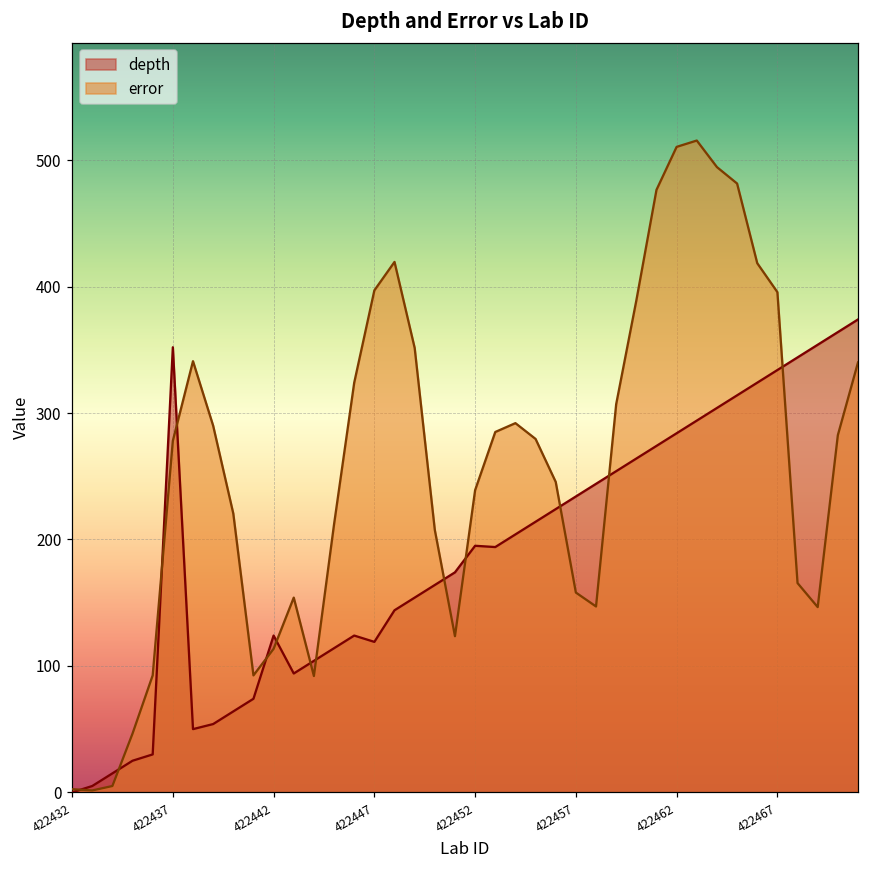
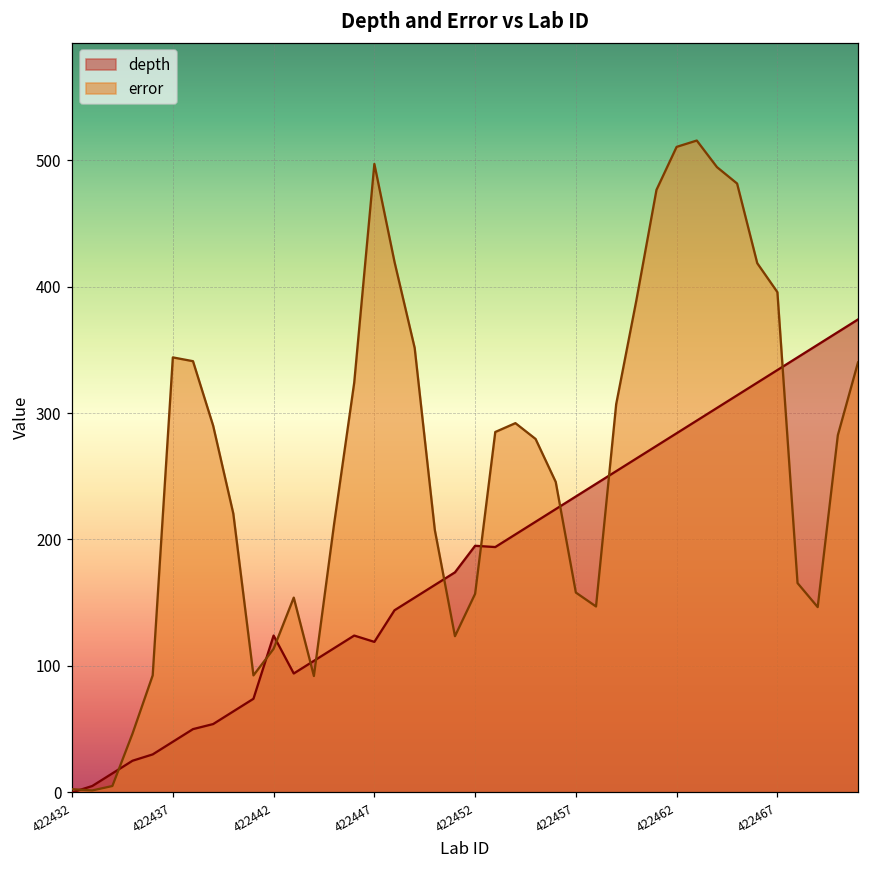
  {
    "depth": {
      "422432": 0,
-     "422437": 352,
+     "422437": 40,
      "422442": 124,
      "422447": 119,
      "422452": 195,
      "422457": 234,
      "422462": 284,
      "422467": 334
    },
    "error": {
      "422432": 3,
-     "422437": 278,
+     "422437": 344,
      "422442": 114,
-     "422447": 397,
-     "422452": 239,
+     "422447": 497,
+     "422452": 157,
      "422457": 158,
      "422462": 511,
      "422467": 396
    }
  }
